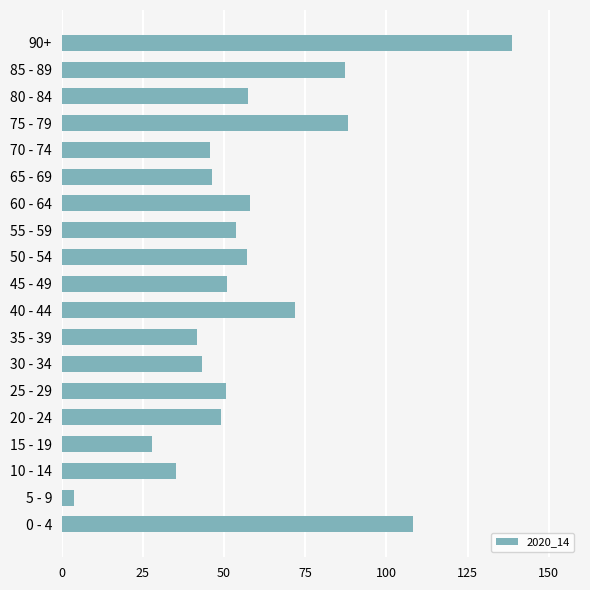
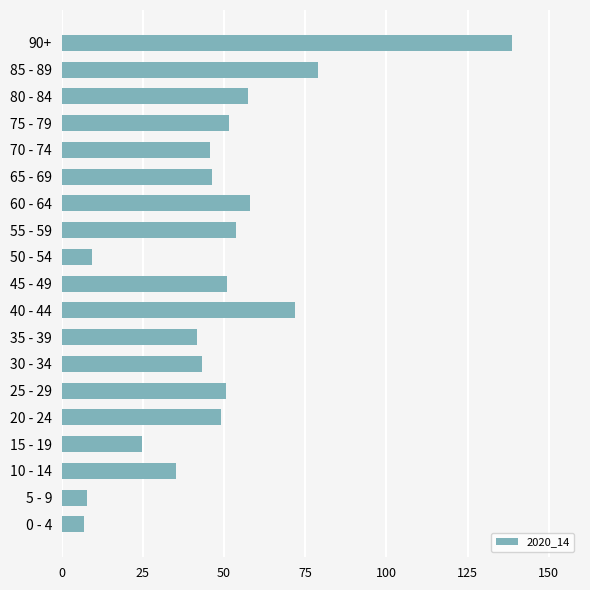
  {
    "90+": 139,
-   "85 - 89": 87,
+   "85 - 89": 79,
    "80 - 84": 57,
-   "75 - 79": 88,
+   "75 - 79": 52,
    "70 - 74": 46,
    "65 - 69": 46,
    "60 - 64": 58,
    "55 - 59": 54,
-   "50 - 54": 57,
+   "50 - 54": 9,
    "45 - 49": 51,
    "40 - 44": 72,
    "35 - 39": 42,
    "30 - 34": 43,
    "25 - 29": 51,
    "20 - 24": 49,
-   "15 - 19": 28,
+   "15 - 19": 25,
    "10 - 14": 35,
-   "5 - 9": 4,
-   "0 - 4": 108
+   "5 - 9": 8,
+   "0 - 4": 7
  }
